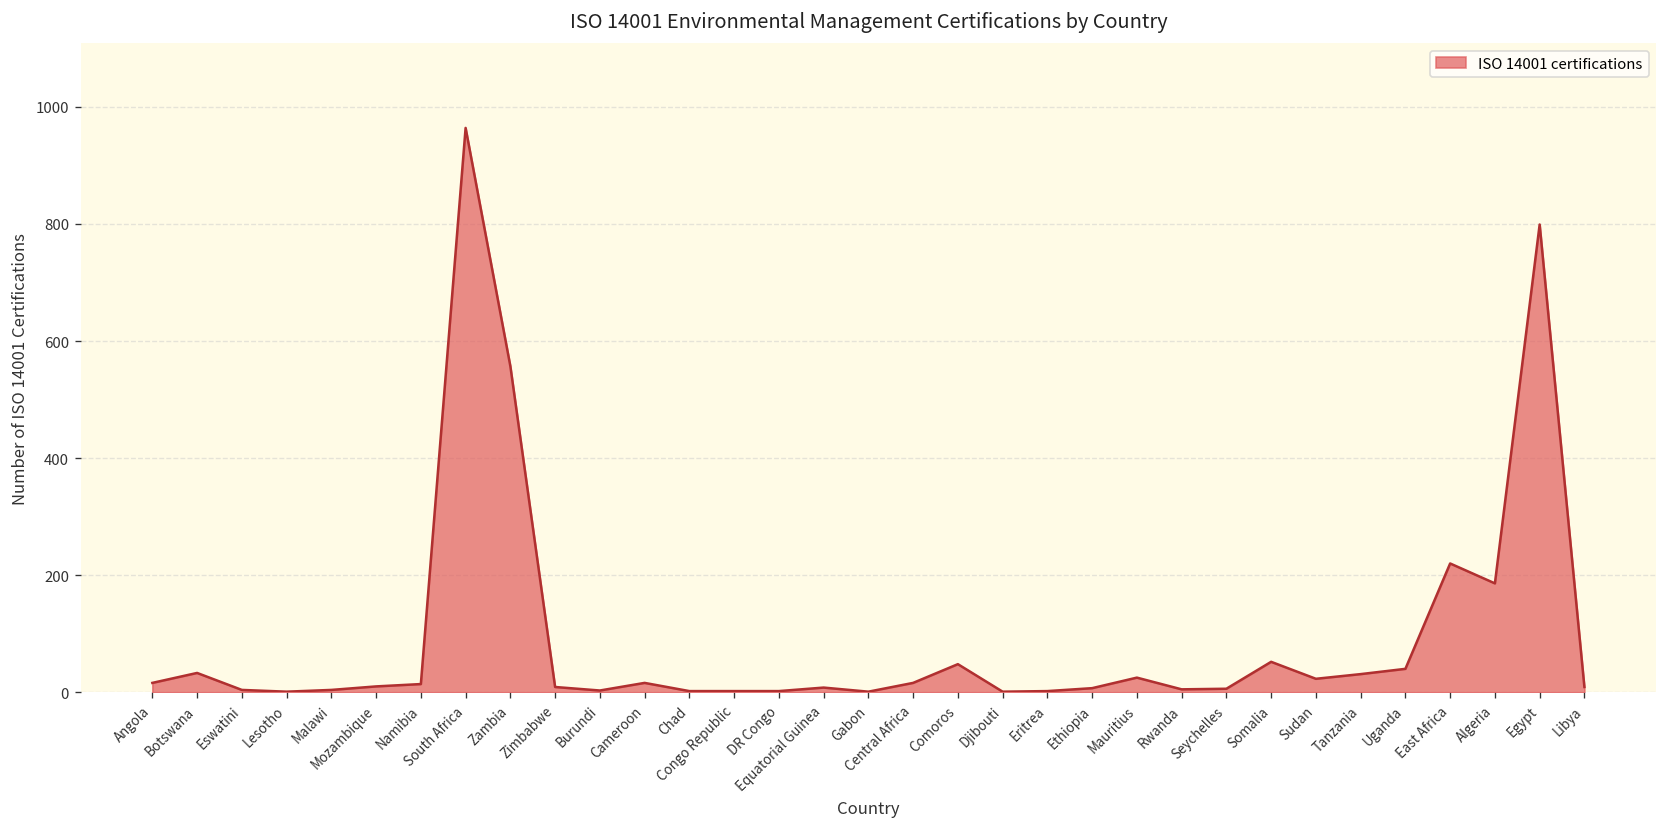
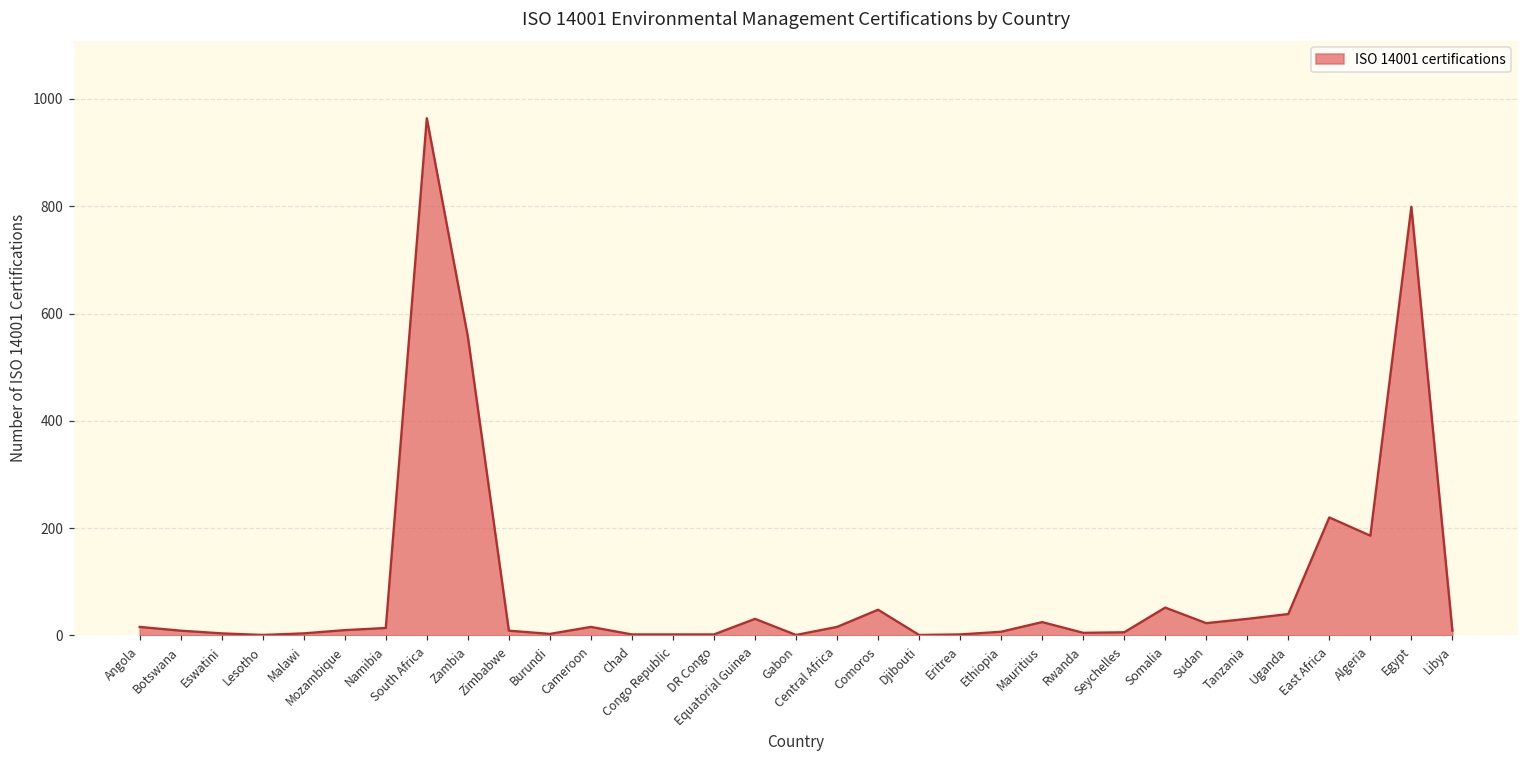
  {
    "Angola": 20,
-   "Botswana": 30,
+   "Botswana": 10,
    "Eswatini": 0,
    "Lesotho": 0,
    "Malawi": 0,
    "Mozambique": 10,
    "Namibia": 10,
    "South Africa": 960,
    "Zambia": 560,
    "Zimbabwe": 10,
    "Burundi": 0,
    "Cameroon": 20,
    "Chad": 0,
    "Congo Republic": 0,
    "DR Congo": 0,
-   "Equatorial Guinea": 10,
+   "Equatorial Guinea": 30,
    "Gabon": 0,
    "Central Africa": 20,
    "Comoros": 50,
    "Djibouti": 0,
    "Eritrea": 0,
    "Ethiopia": 10,
    "Mauritius": 30,
    "Rwanda": 10,
    "Seychelles": 10,
    "Somalia": 50,
    "Sudan": 20,
    "Tanzania": 30,
    "Uganda": 40,
    "East Africa": 220,
    "Algeria": 190,
    "Egypt": 800,
    "Libya": 10
  }
